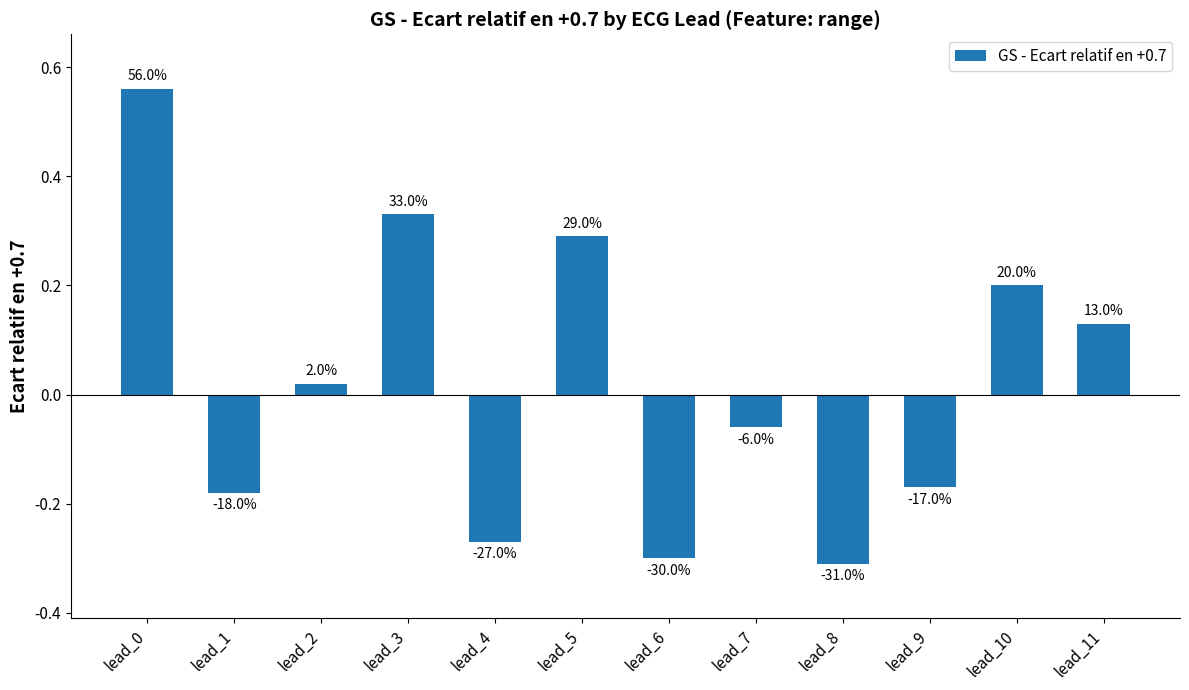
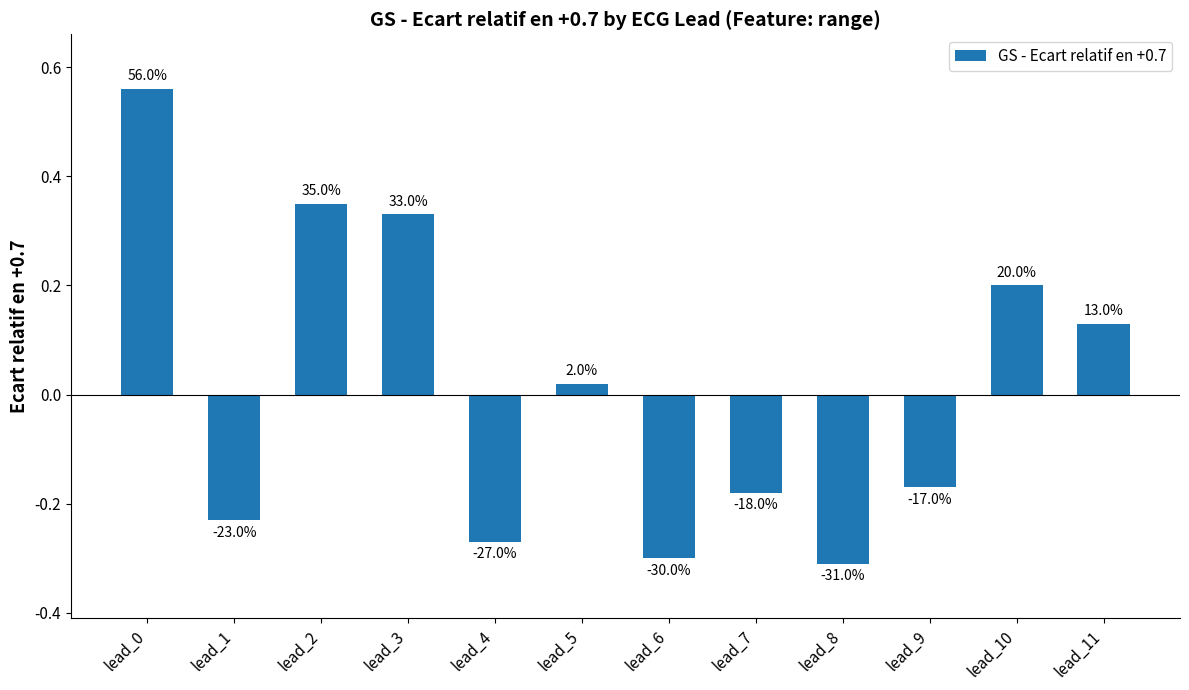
  {
    "lead_0": "56.0%",
-   "lead_1": "-18.0%",
-   "lead_2": "2.0%",
+   "lead_1": "-23.0%",
+   "lead_2": "35.0%",
    "lead_3": "33.0%",
    "lead_4": "-27.0%",
-   "lead_5": "29.0%",
+   "lead_5": "2.0%",
    "lead_6": "-30.0%",
-   "lead_7": "-6.0%",
+   "lead_7": "-18.0%",
    "lead_8": "-31.0%",
    "lead_9": "-17.0%",
    "lead_10": "20.0%",
    "lead_11": "13.0%"
  }
